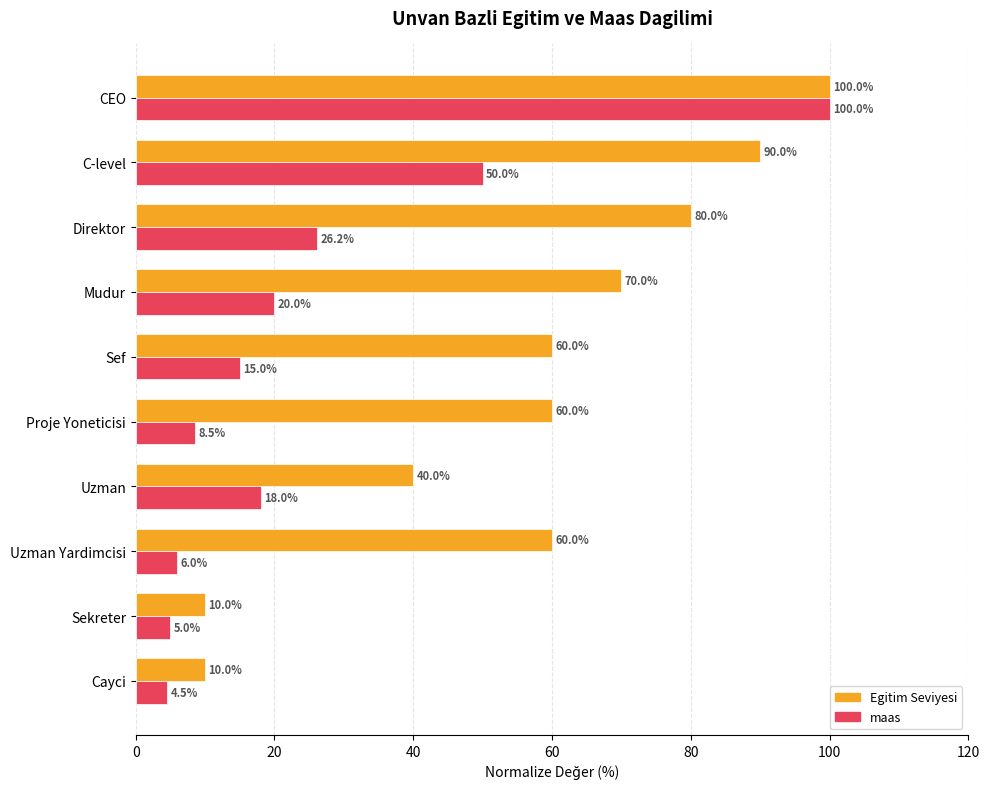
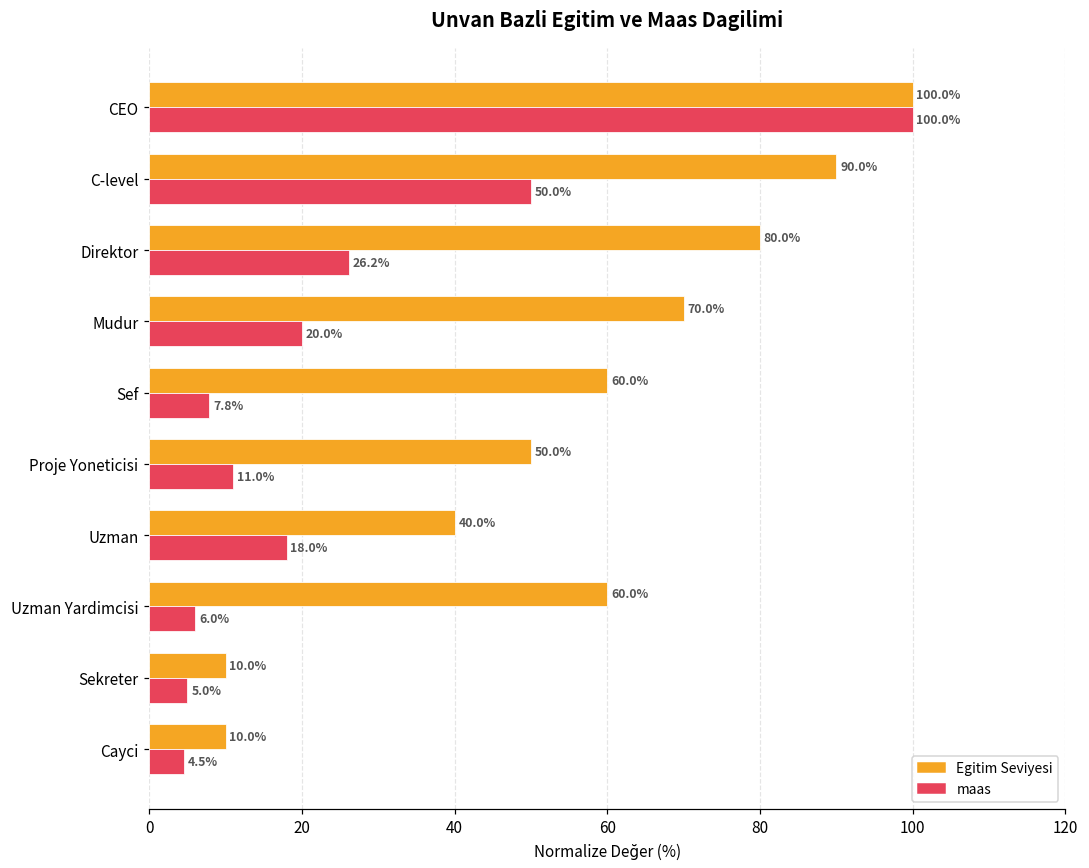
  {
    "Egitim Seviyesi": {
      "CEO": "100.0%",
      "C-level": "90.0%",
      "Direktor": "80.0%",
      "Mudur": "70.0%",
      "Sef": "60.0%",
-     "Proje Yoneticisi": "60.0%",
+     "Proje Yoneticisi": "50.0%",
      "Uzman": "40.0%",
      "Uzman Yardimcisi": "60.0%",
      "Sekreter": "10.0%",
      "Cayci": "10.0%"
    },
    "maas": {
      "CEO": "100.0%",
      "C-level": "50.0%",
      "Direktor": "26.2%",
      "Mudur": "20.0%",
-     "Sef": "15.0%",
-     "Proje Yoneticisi": "8.5%",
+     "Sef": "7.8%",
+     "Proje Yoneticisi": "11.0%",
      "Uzman": "18.0%",
      "Uzman Yardimcisi": "6.0%",
      "Sekreter": "5.0%",
      "Cayci": "4.5%"
    }
  }
